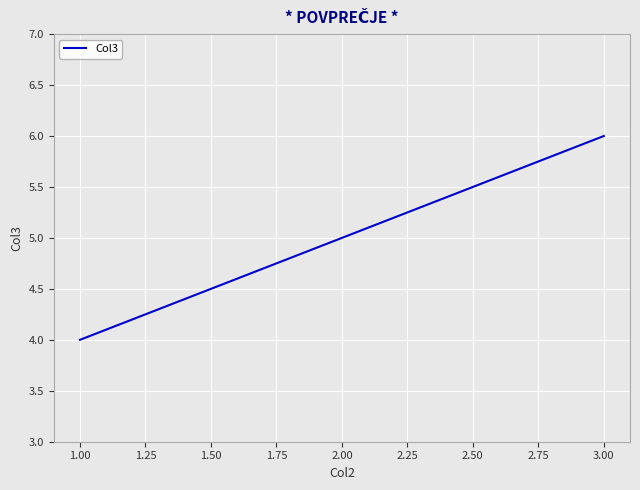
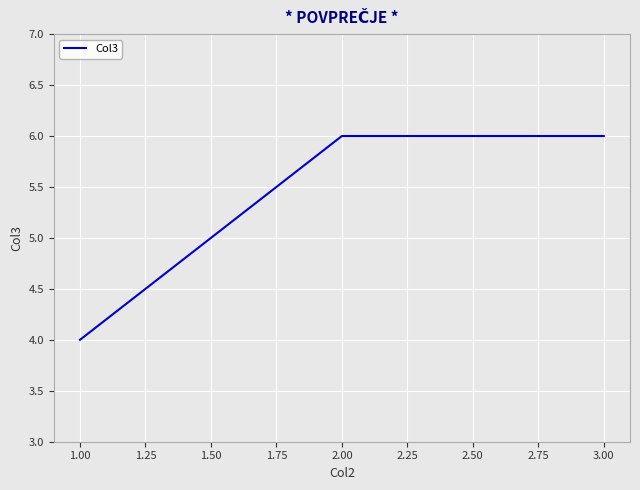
  {
    "1.00": 4,
-   "2.00": 5,
+   "2.00": 6,
    "3.00": 6
  }
